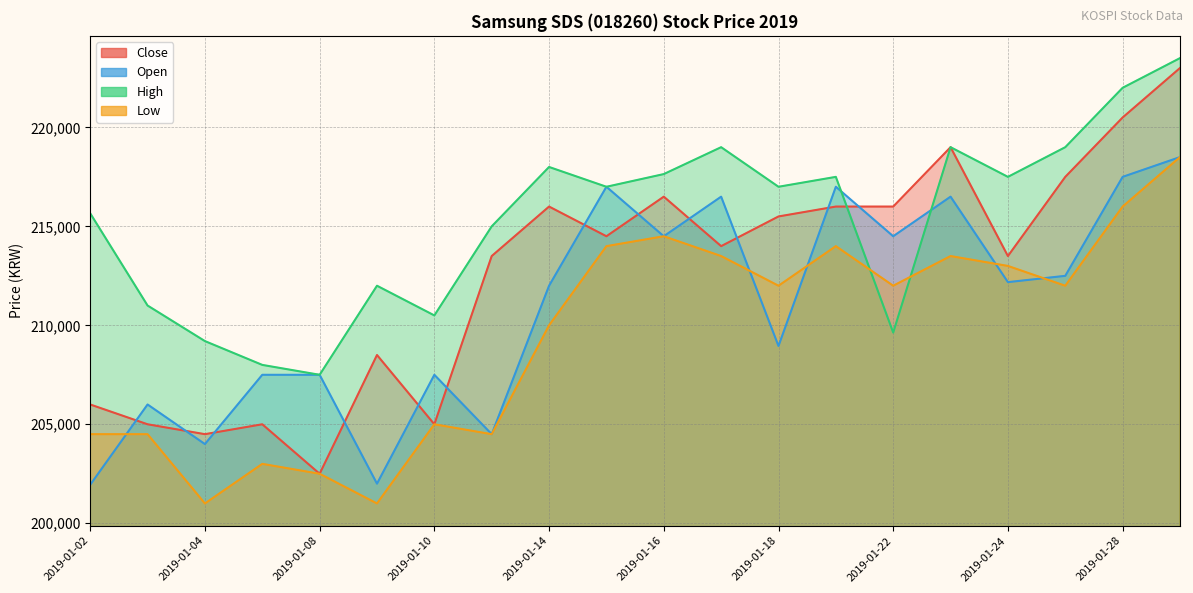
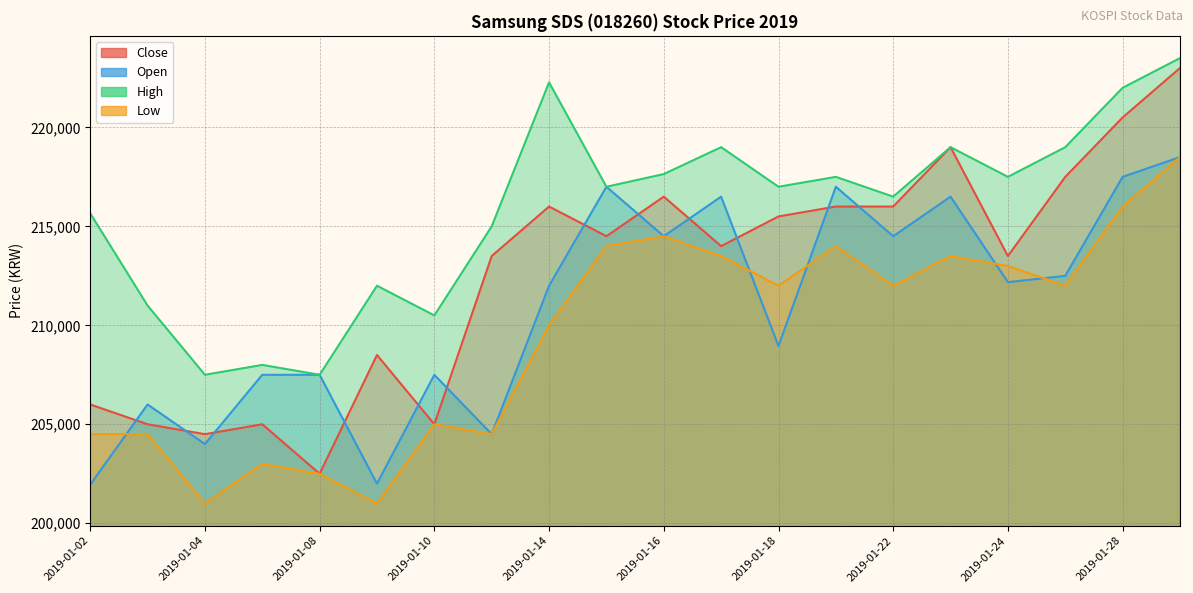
  {
    "Open": {
      "2019-01-02": "201,900",
      "2019-01-04": "204,000",
      "2019-01-10": "207,500",
      "2019-01-14": "212,000",
      "2019-01-18": "209,000",
      "2019-01-22": "214,500",
      "2019-01-24": "212,200",
      "2019-01-28": "217,500"
    },
    "High": {
      "2019-01-02": "215,700",
-     "2019-01-04": "209,200",
+     "2019-01-04": "207,500",
      "2019-01-10": "210,500",
-     "2019-01-14": "218,000",
+     "2019-01-14": "222,300",
      "2019-01-16": "217,600",
      "2019-01-18": "217,000",
-     "2019-01-22": "209,600",
+     "2019-01-22": "216,500",
      "2019-01-24": "217,500",
      "2019-01-28": "222,000"
    }
  }
